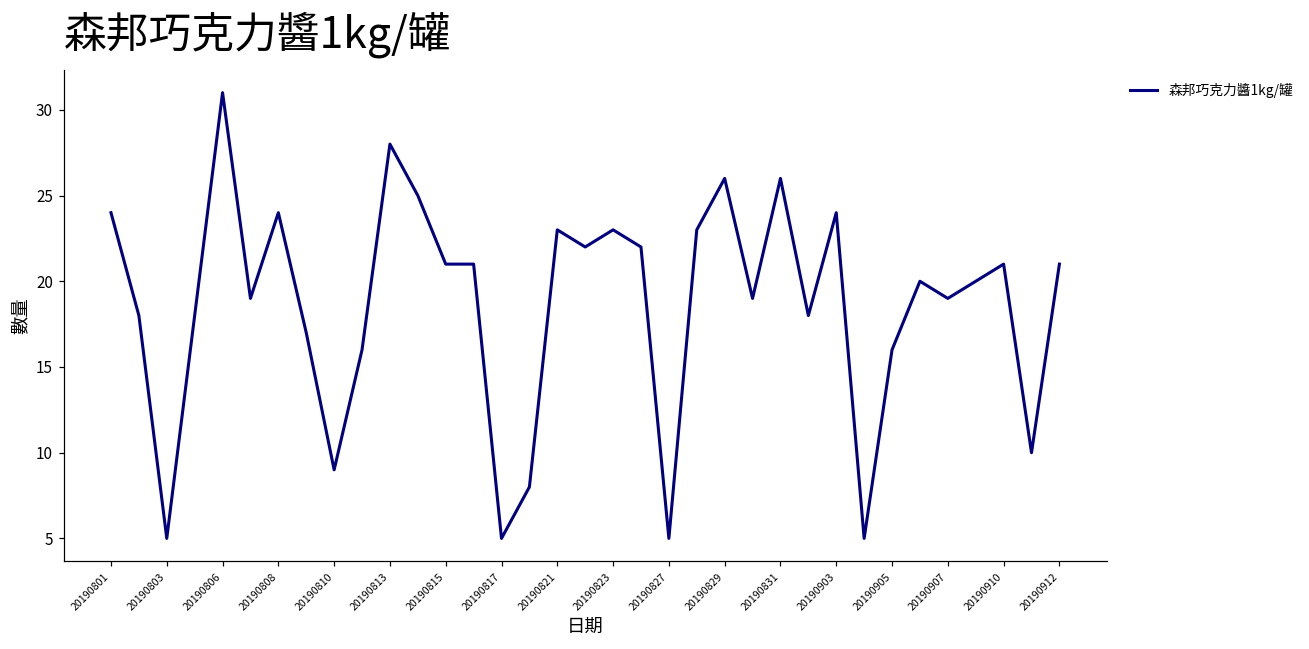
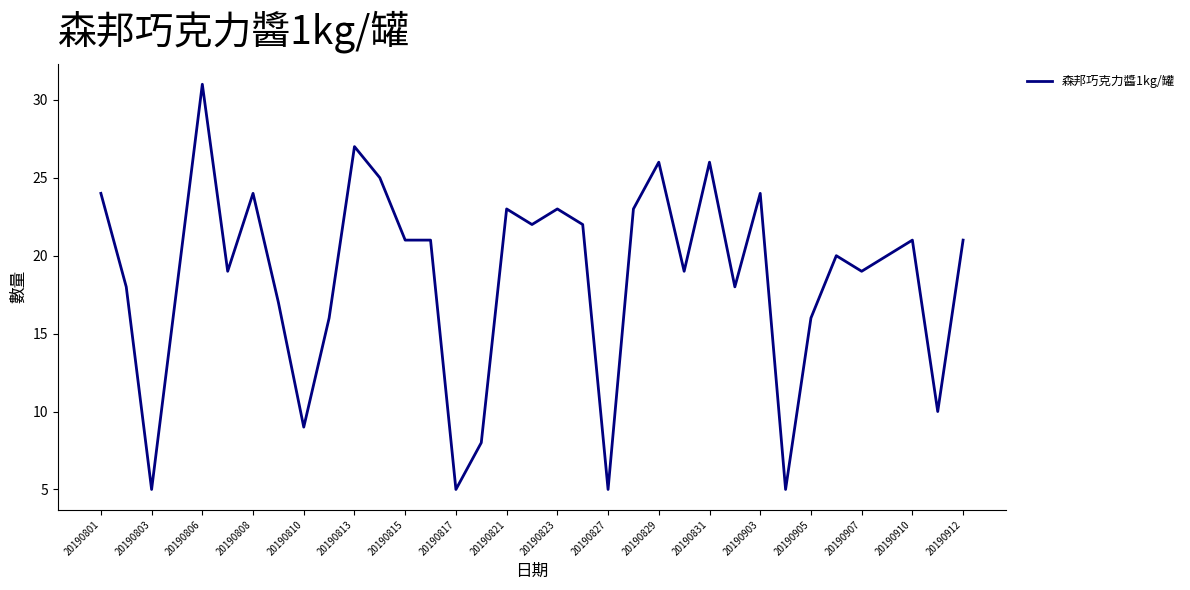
  {
    "20190801": 24,
    "20190803": 5,
    "20190806": 31,
    "20190808": 24,
    "20190810": 9,
-   "20190813": 28,
+   "20190813": 27,
    "20190815": 21,
    "20190817": 5,
    "20190821": 23,
    "20190823": 23,
    "20190827": 5,
    "20190829": 26,
    "20190831": 26,
    "20190903": 24,
    "20190905": 16,
    "20190907": 19,
    "20190910": 21,
    "20190912": 21
  }
